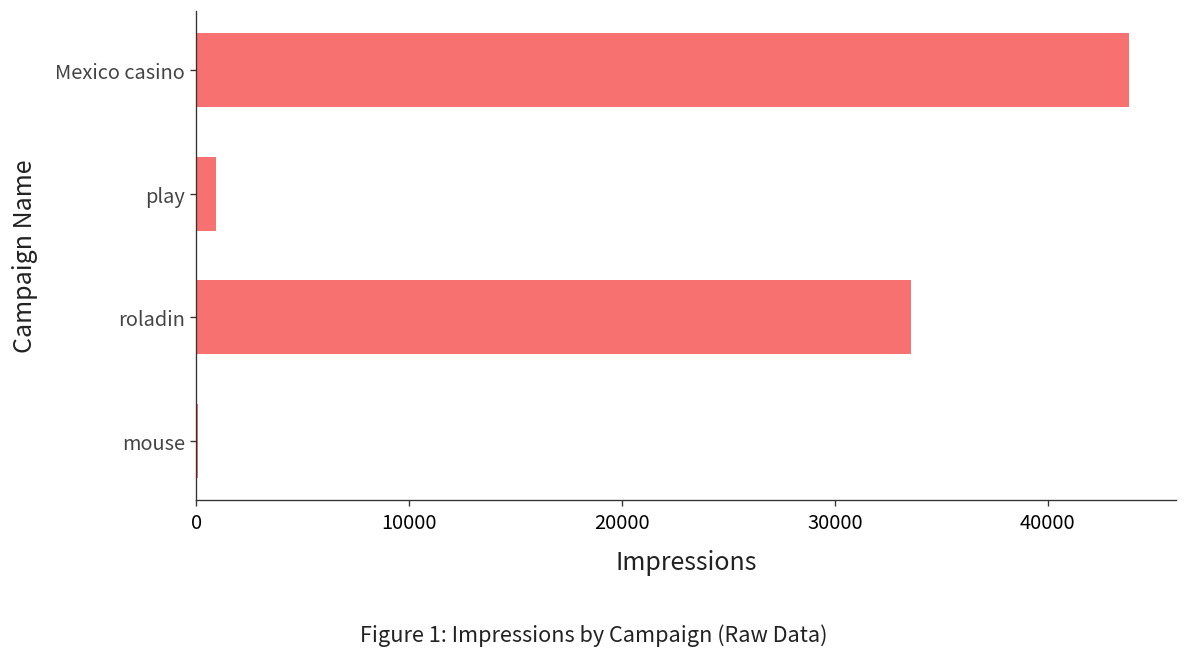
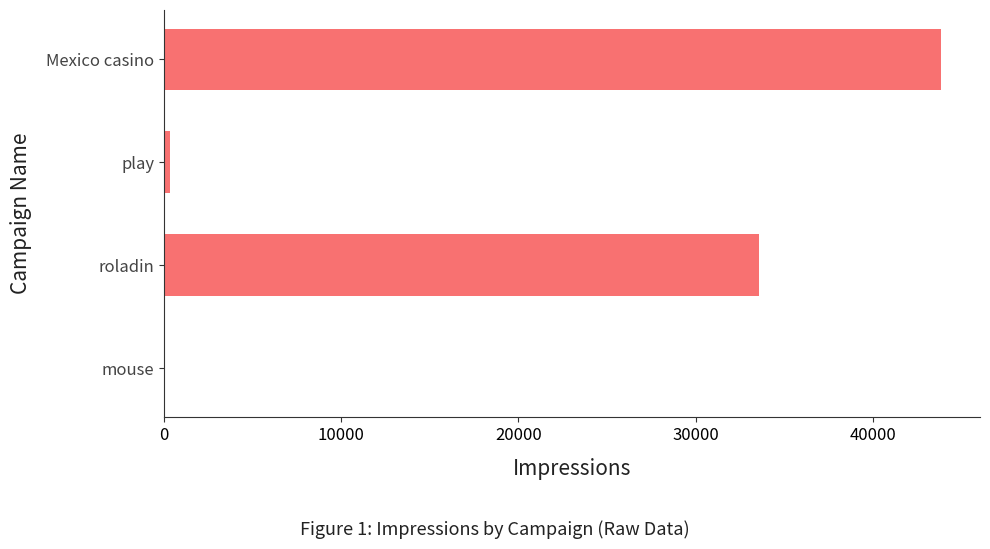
  {
    "Mexico casino": 43800,
-   "play": 900,
+   "play": 400,
    "roladin": 33600
  }
